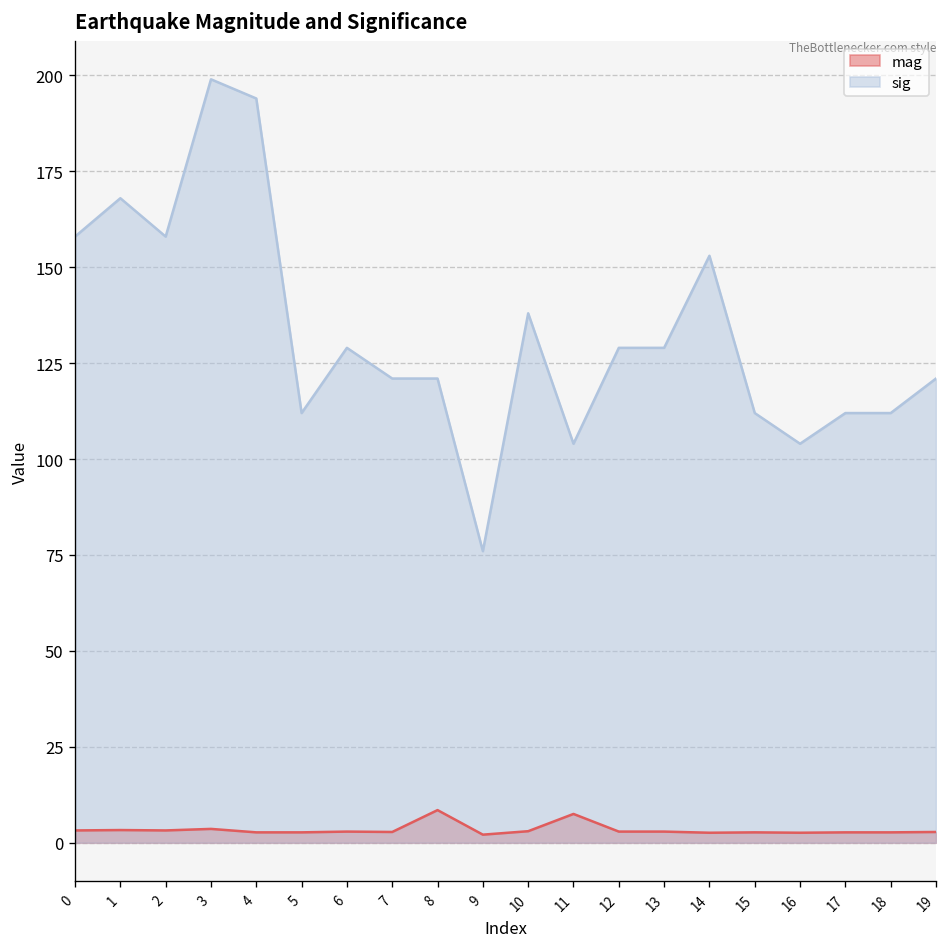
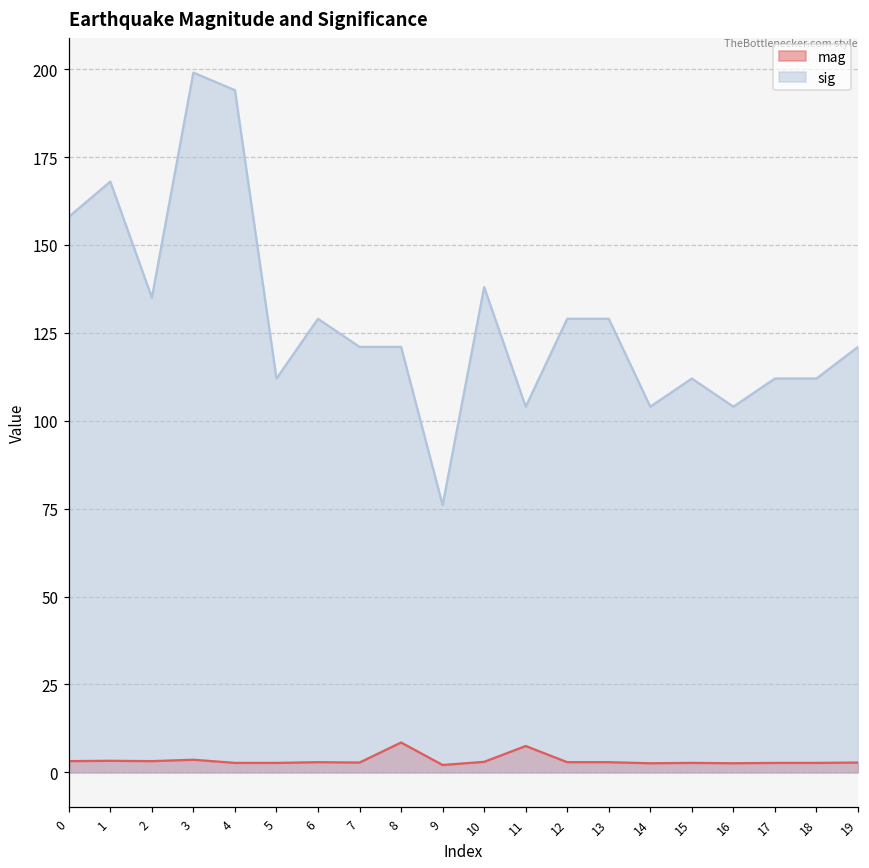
  {
    "mag": {
      "0": 3,
      "1": 3,
      "2": 3,
      "3": 4,
      "4": 3,
      "5": 3,
      "6": 3,
      "7": 3,
      "8": 9,
      "9": 2,
      "10": 3,
      "11": 8,
      "12": 3,
      "13": 3,
      "14": 3,
      "15": 3,
      "16": 3,
      "17": 3,
      "18": 3,
      "19": 3
    },
    "sig": {
      "0": 158,
      "1": 168,
-     "2": 158,
+     "2": 135,
      "3": 199,
      "4": 194,
      "5": 112,
      "6": 129,
      "7": 121,
      "8": 121,
      "9": 76,
      "10": 138,
      "11": 104,
      "12": 129,
      "13": 129,
-     "14": 153,
+     "14": 104,
      "15": 112,
      "16": 104,
      "17": 112,
      "18": 112,
      "19": 121
    }
  }
